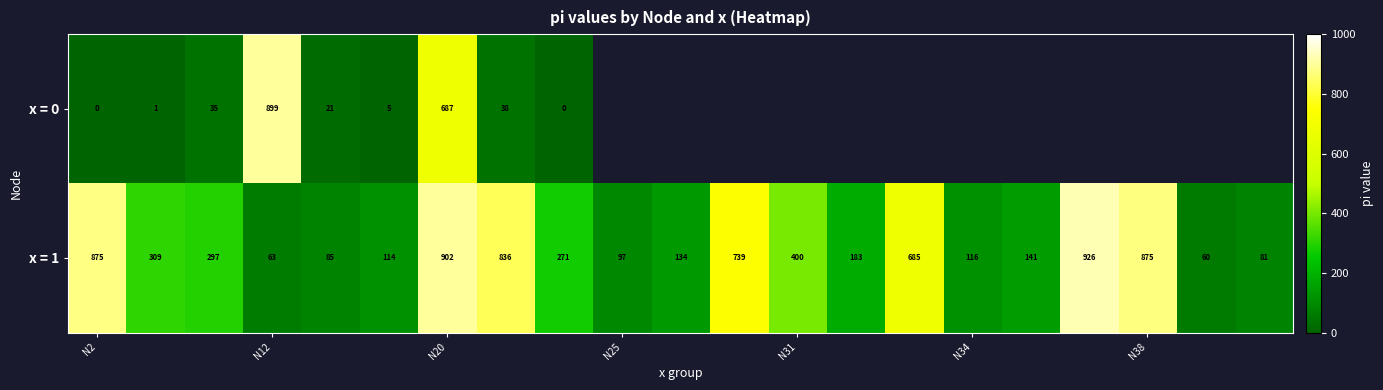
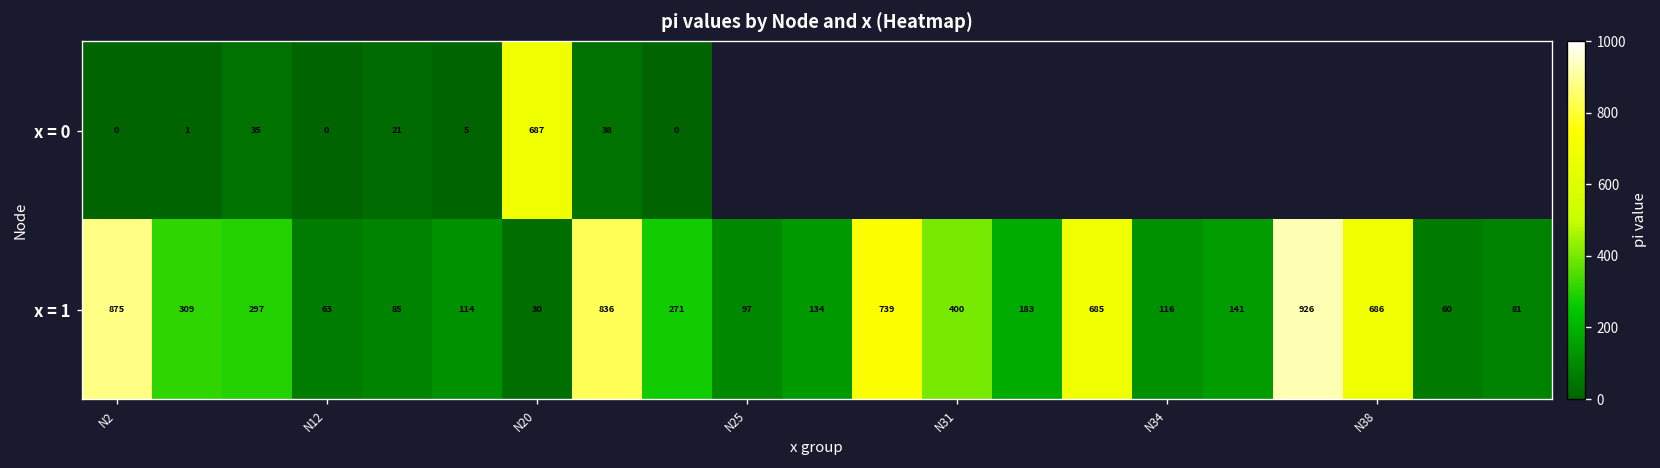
  {
    "x = 0": {
      "N2": 0,
-     "N12": 899,
+     "N12": 0,
      "N20": 687
    },
    "x = 1": {
      "N2": 875,
      "N12": 63,
-     "N20": 902,
+     "N20": 30,
      "N25": 97,
      "N31": 400,
      "N34": 116,
-     "N38": 875
+     "N38": 686
    }
  }
